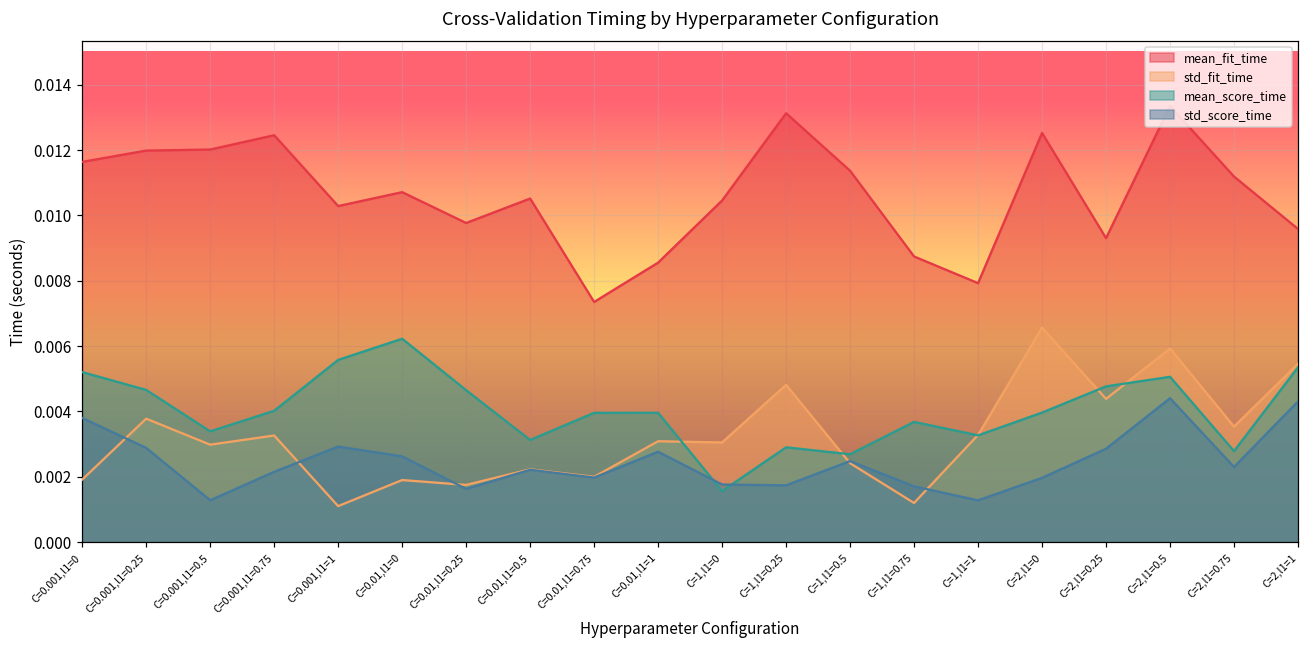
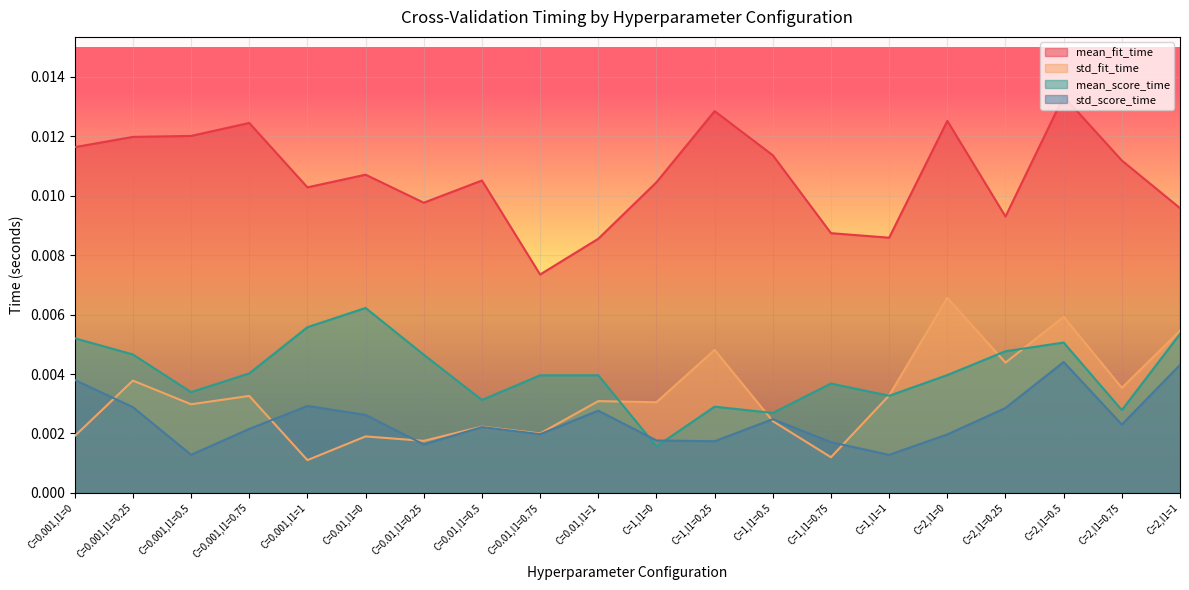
  {
    "mean_fit_time": {
      "C=0.001,l1=0": 0.0116,
      "C=0.001,l1=0.25": 0.0120,
      "C=0.001,l1=0.5": 0.0120,
      "C=0.001,l1=0.75": 0.0125,
      "C=0.001,l1=1": 0.0103,
      "C=0.01,l1=0": 0.0107,
      "C=0.01,l1=0.25": 0.0098,
      "C=0.01,l1=0.5": 0.0105,
      "C=0.01,l1=0.75": 0.0074,
      "C=0.01,l1=1": 0.0086,
      "C=1,l1=0": 0.0105,
-     "C=1,l1=0.25": 0.0131,
+     "C=1,l1=0.25": 0.0129,
      "C=1,l1=0.5": 0.0114,
      "C=1,l1=0.75": 0.0087,
-     "C=1,l1=1": 0.0079,
+     "C=1,l1=1": 0.0086,
      "C=2,l1=0": 0.0125,
      "C=2,l1=0.25": 0.0093,
      "C=2,l1=0.75": 0.0112,
      "C=2,l1=1": 0.0096
    },
    "std_fit_time": {
      "C=0.001,l1=0": 0.0019,
      "C=0.001,l1=0.25": 0.0038,
      "C=0.001,l1=0.5": 0.0030,
      "C=0.001,l1=0.75": 0.0033,
      "C=0.001,l1=1": 0.0011,
      "C=0.01,l1=0": 0.0019,
      "C=0.01,l1=0.25": 0.0018,
      "C=0.01,l1=1": 0.0031,
      "C=1,l1=0": 0.0031,
      "C=1,l1=0.25": 0.0048,
      "C=1,l1=0.75": 0.0012,
      "C=2,l1=0": 0.0066,
      "C=2,l1=0.25": 0.0044,
      "C=2,l1=0.5": 0.0059,
      "C=2,l1=0.75": 0.0035,
      "C=2,l1=1": 0.0055
    }
  }
